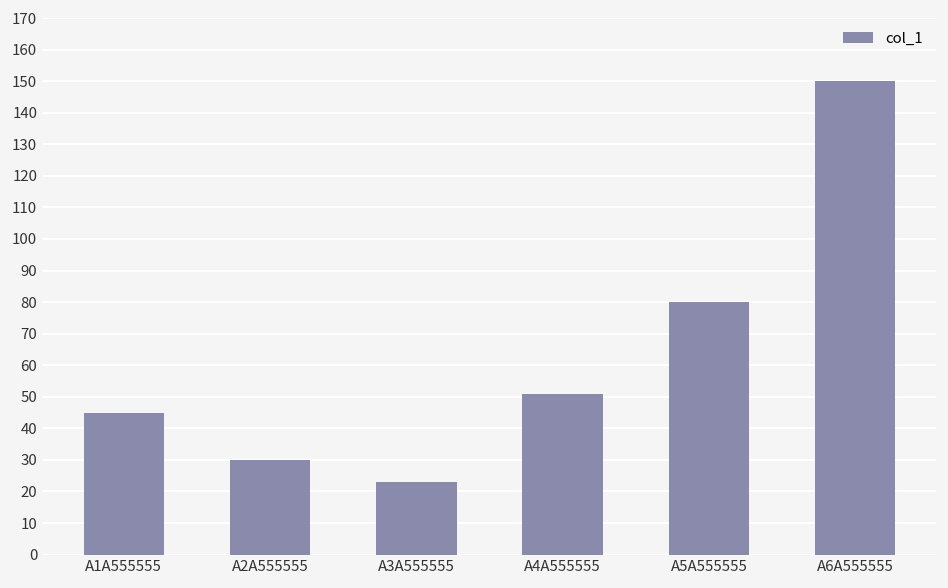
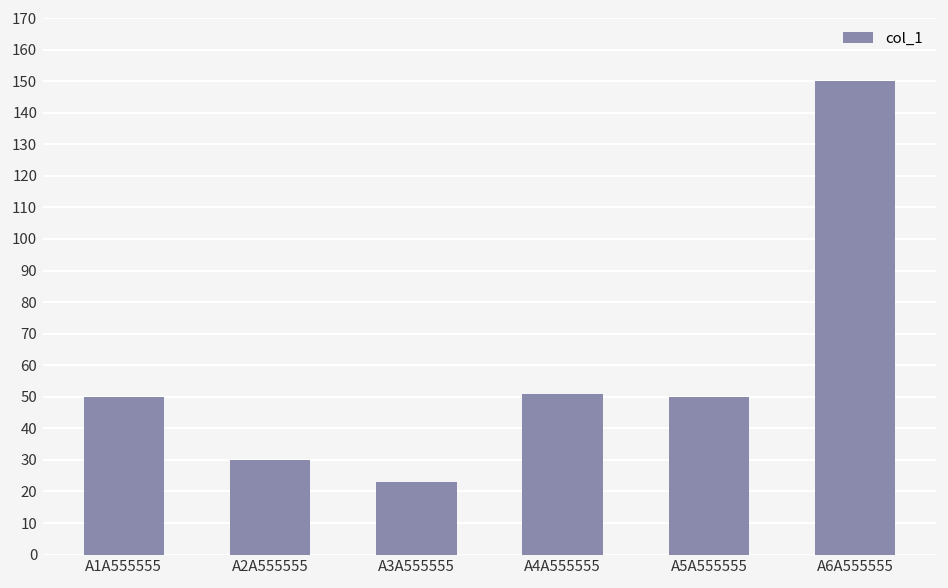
  {
-   "A1A555555": 45,
+   "A1A555555": 50,
    "A2A555555": 30,
    "A3A555555": 23,
    "A4A555555": 51,
-   "A5A555555": 80,
+   "A5A555555": 50,
    "A6A555555": 150
  }
